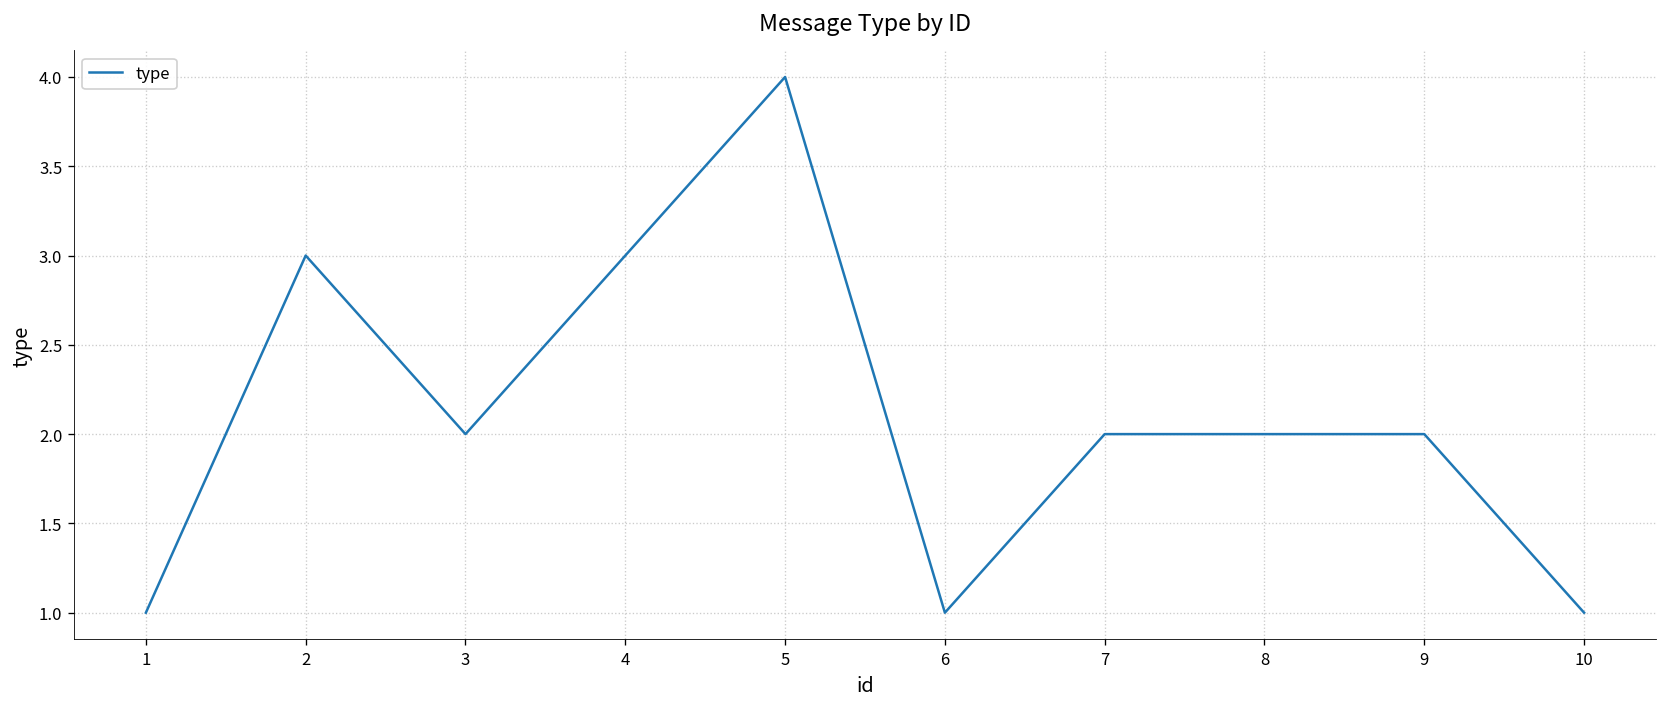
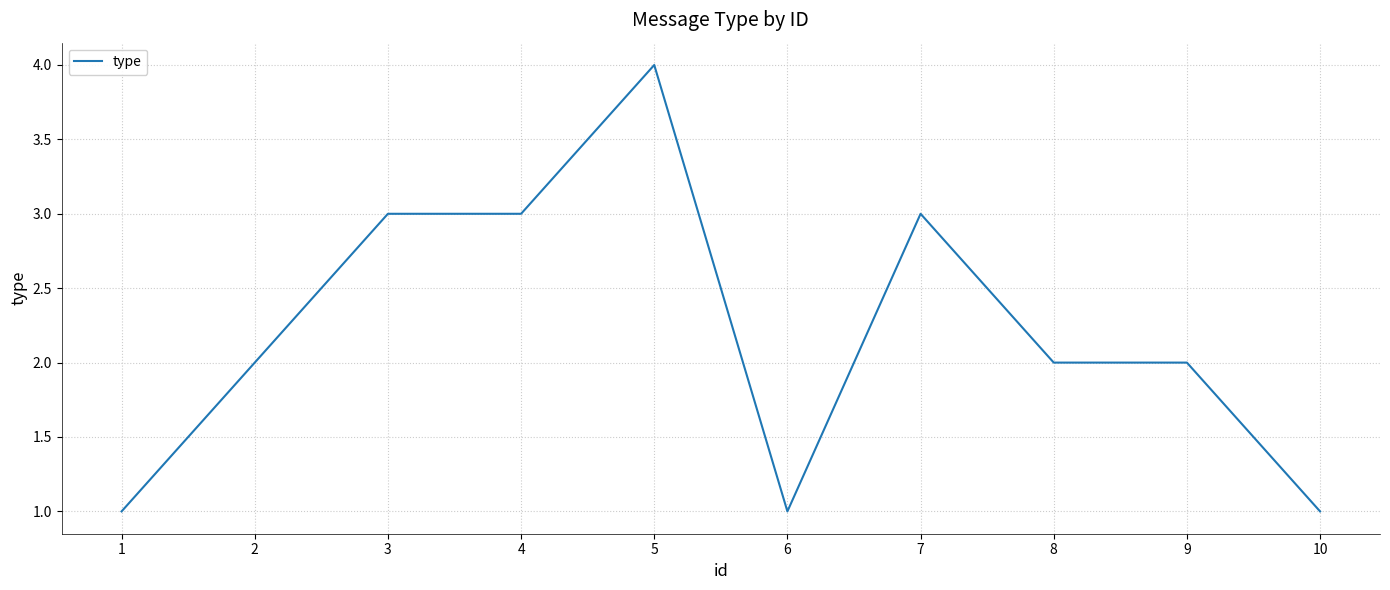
  {
    "1": 1,
-   "2": 3,
-   "3": 2,
+   "2": 2,
+   "3": 3,
    "4": 3,
    "5": 4,
    "6": 1,
-   "7": 2,
+   "7": 3,
    "8": 2,
    "9": 2,
    "10": 1
  }
